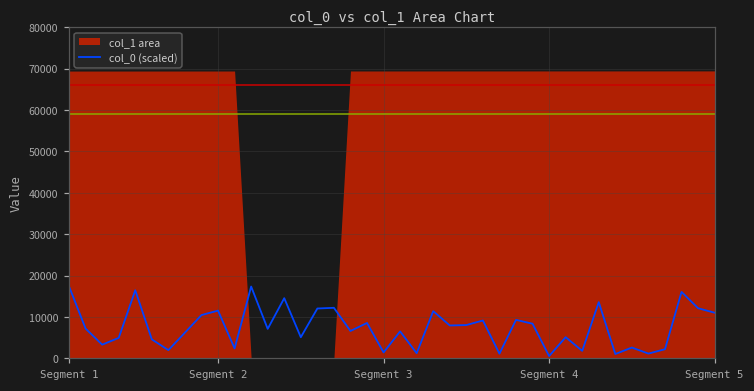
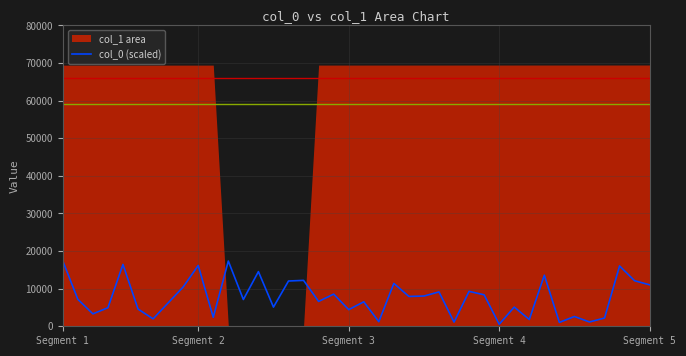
  {
    "col_0 (scaled)": {
      "Segment 1": 17000,
-     "Segment 2": 12000,
-     "Segment 3": 1000,
+     "Segment 2": 16000,
+     "Segment 3": 4000,
      "Segment 4": 1000,
      "Segment 5": 11000
    },
    "col_1 area": {
      "Segment 1": 69000,
      "Segment 2": 69000,
      "Segment 3": 69000,
      "Segment 4": 69000,
      "Segment 5": 69000
    }
  }
